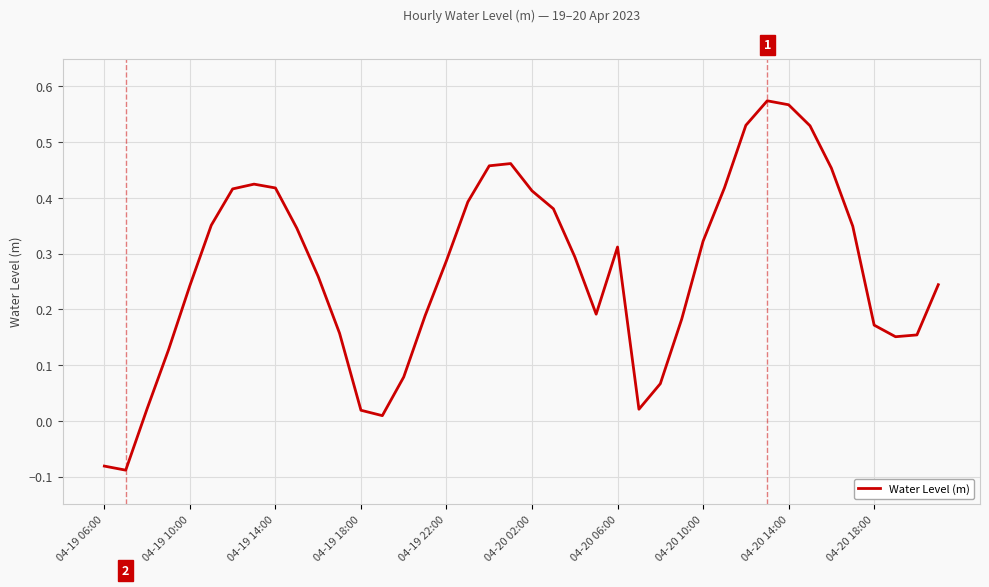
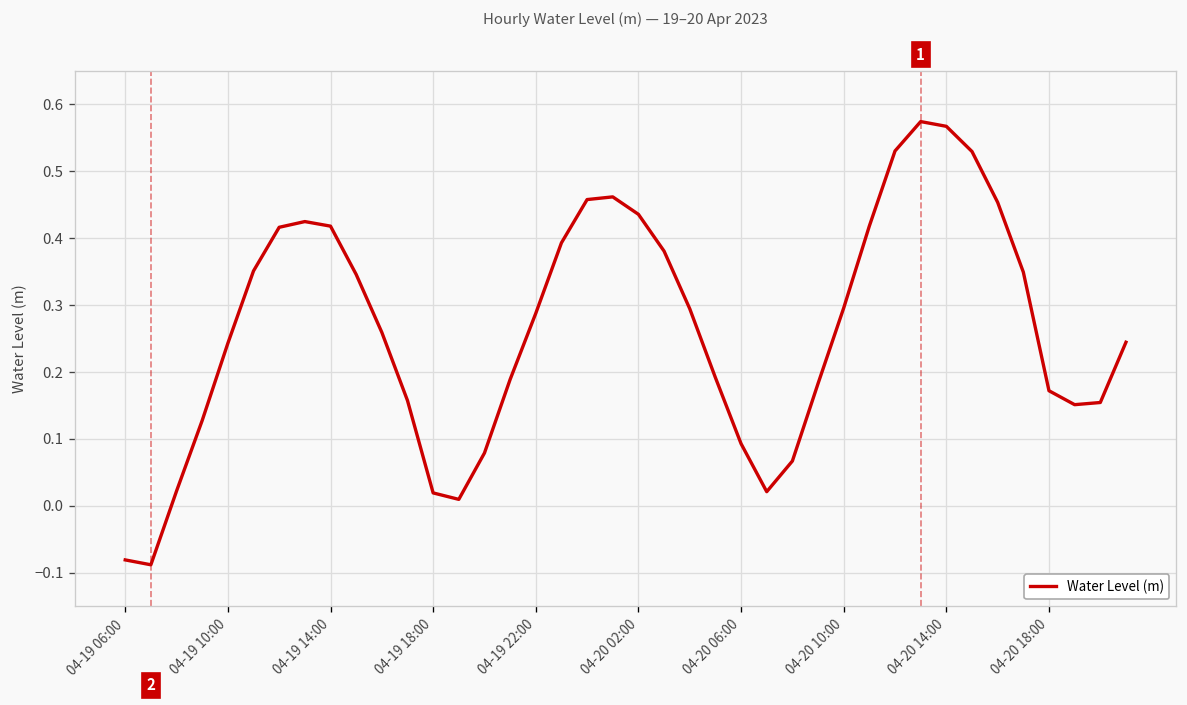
  {
    "04-19 06:00": -0.08,
    "04-19 10:00": 0.24,
    "04-19 14:00": 0.42,
    "04-19 18:00": 0.02,
    "04-19 22:00": 0.29,
-   "04-20 02:00": 0.41,
-   "04-20 06:00": 0.31,
-   "04-20 10:00": 0.32,
+   "04-20 02:00": 0.44,
+   "04-20 06:00": 0.09,
+   "04-20 10:00": 0.30,
    "04-20 14:00": 0.57,
    "04-20 18:00": 0.17
  }
